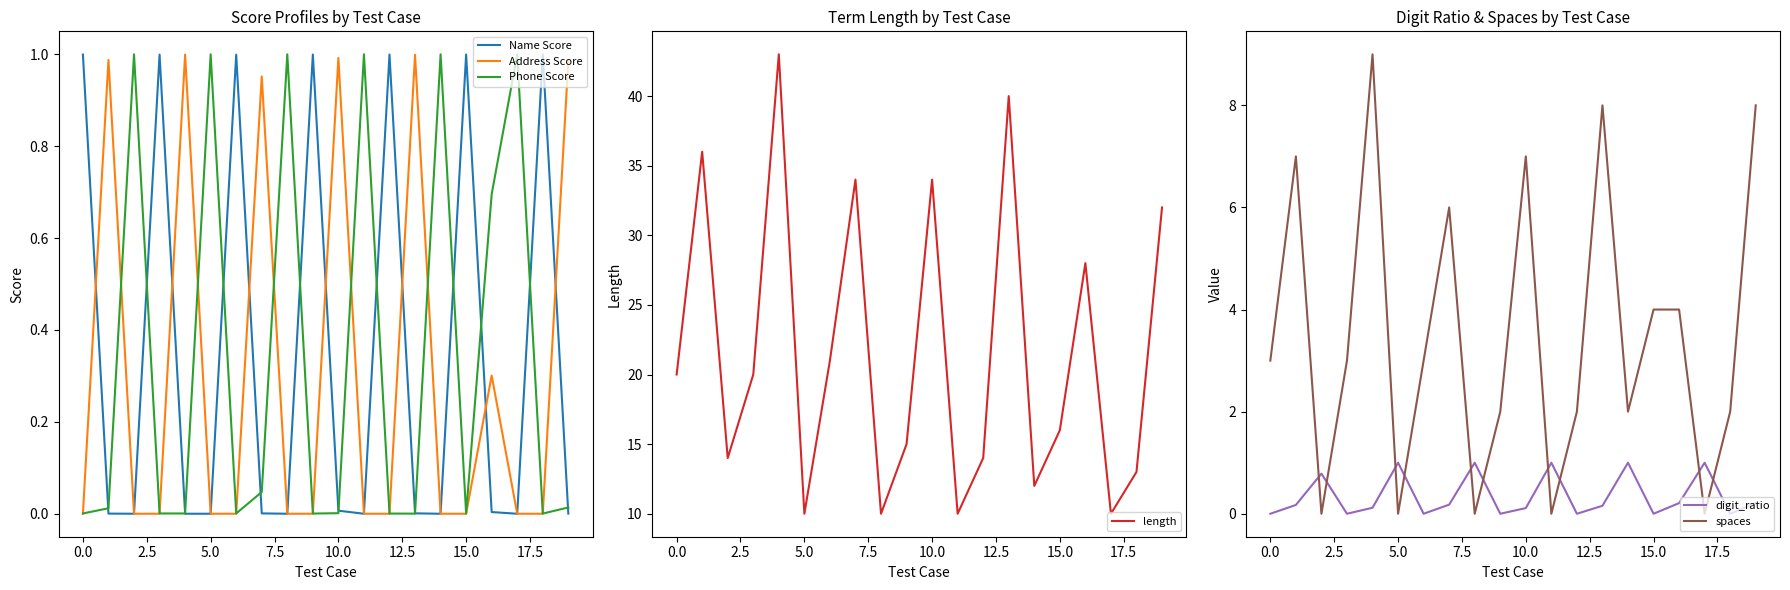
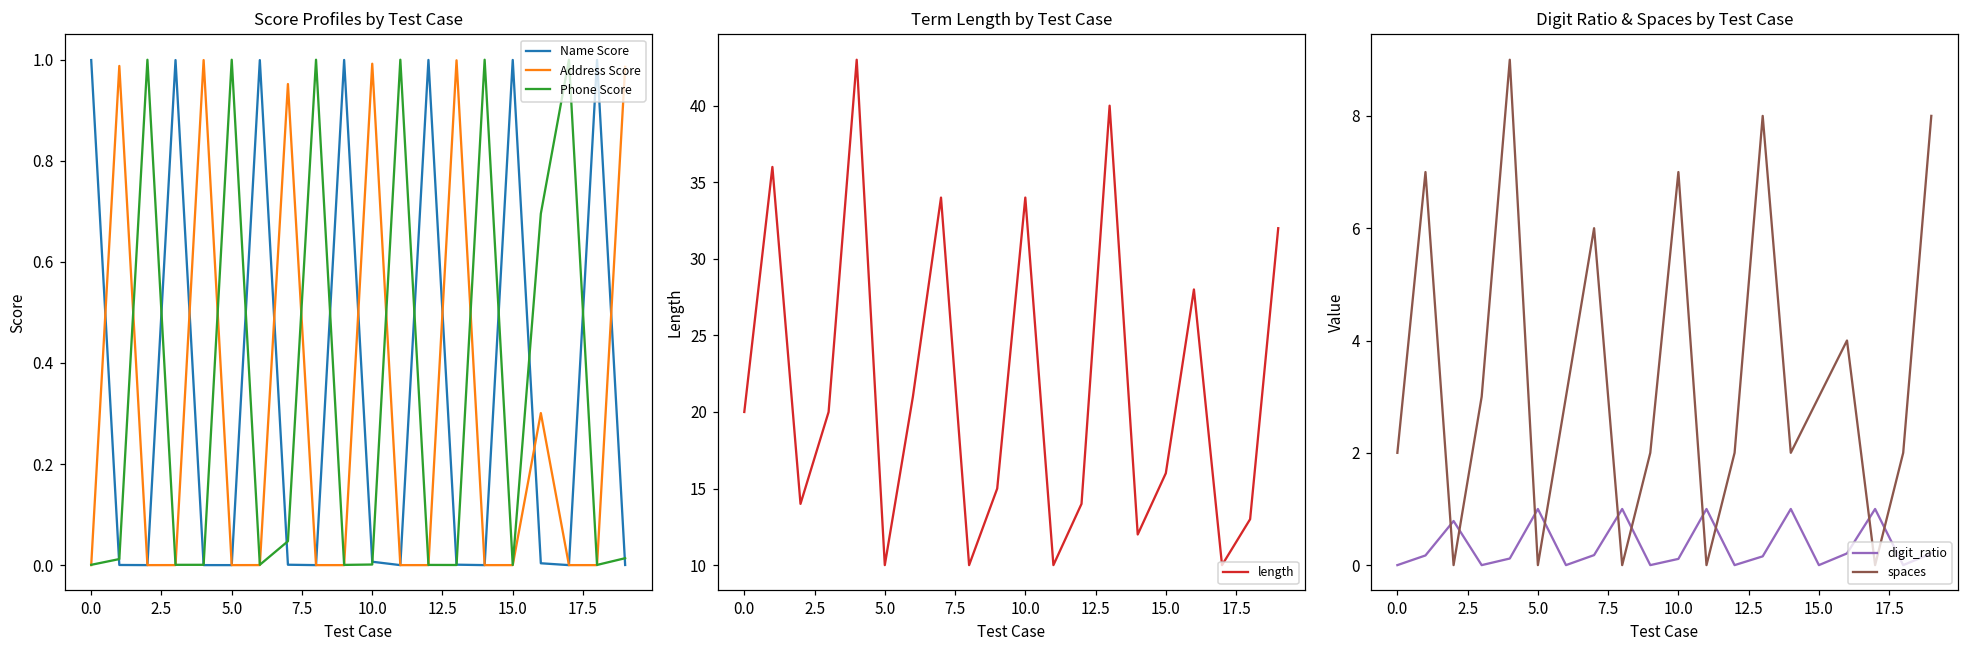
  {
    "Score Profiles by Test Case": {
      "Name Score": {
        "0.0": 1.00,
        "10.0": 0.01,
        "15.0": 1.00
      },
      "Address Score": {
        "10.0": 0.99
      },
      "Phone Score": {
        "5.0": 1.00,
        "10.0": 0.00
      }
    },
    "Term Length by Test Case": {
      "0.0": 20.0,
      "5.0": 10.0,
      "10.0": 34.0,
      "15.0": 16.0
    },
    "Digit Ratio & Spaces by Test Case": {
      "digit_ratio": {
        "0.0": 0,
        "5.0": 1,
        "10.0": 0.1,
        "15.0": 0
      },
      "spaces": {
-       "0.0": 3,
+       "0.0": 2,
        "5.0": 0,
        "10.0": 7,
-       "15.0": 4
+       "15.0": 3
      }
    }
  }
